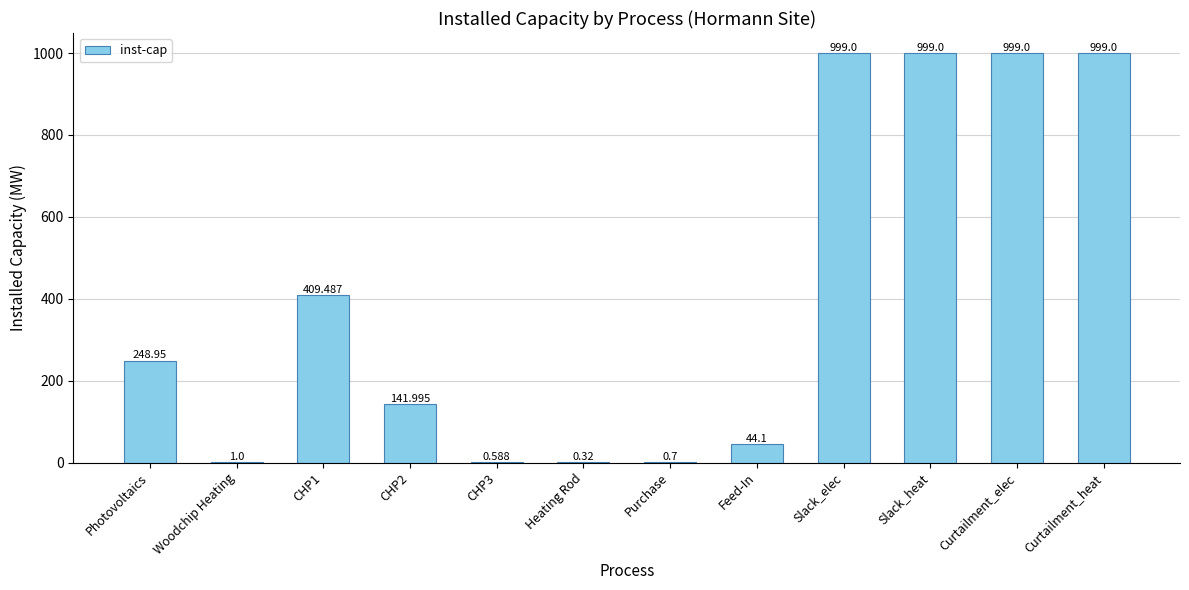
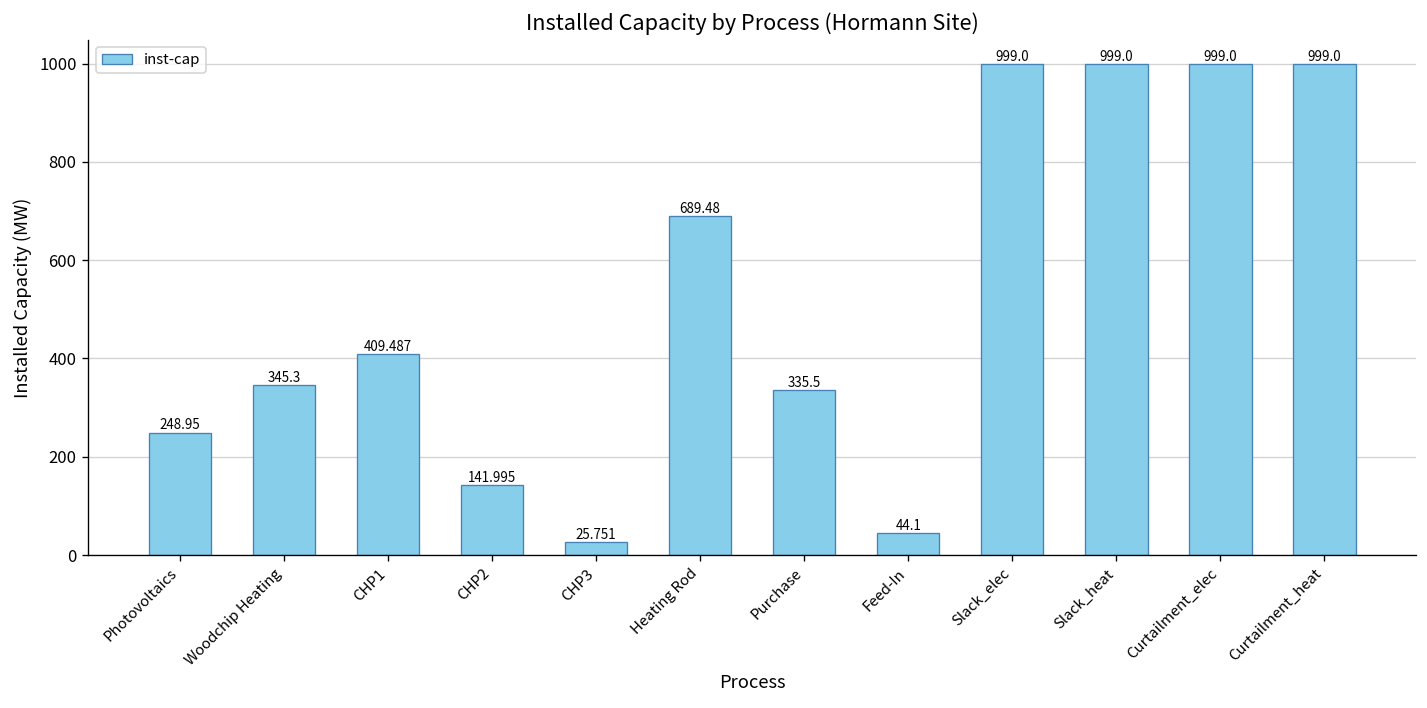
  {
    "Photovoltaics": 248.95,
-   "Woodchip Heating": 1.0,
+   "Woodchip Heating": 345.3,
    "CHP1": 409.487,
    "CHP2": 141.995,
-   "CHP3": 0.588,
-   "Heating Rod": 0.32,
-   "Purchase": 0.7,
+   "CHP3": 25.751,
+   "Heating Rod": 689.48,
+   "Purchase": 335.5,
    "Feed-In": 44.1,
    "Slack_elec": 999.0,
    "Slack_heat": 999.0,
    "Curtailment_elec": 999.0,
    "Curtailment_heat": 999.0
  }
